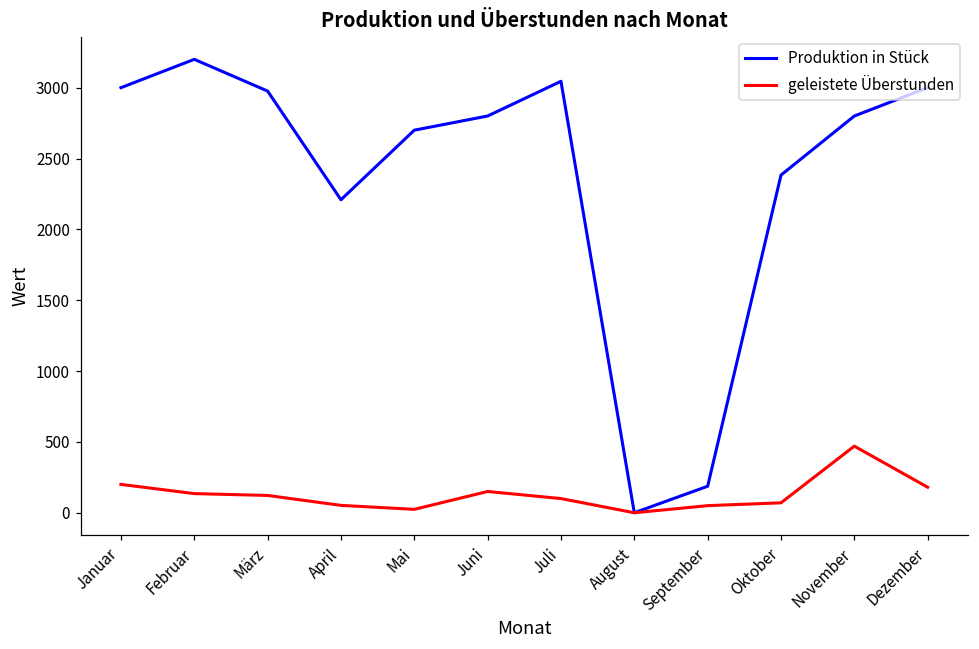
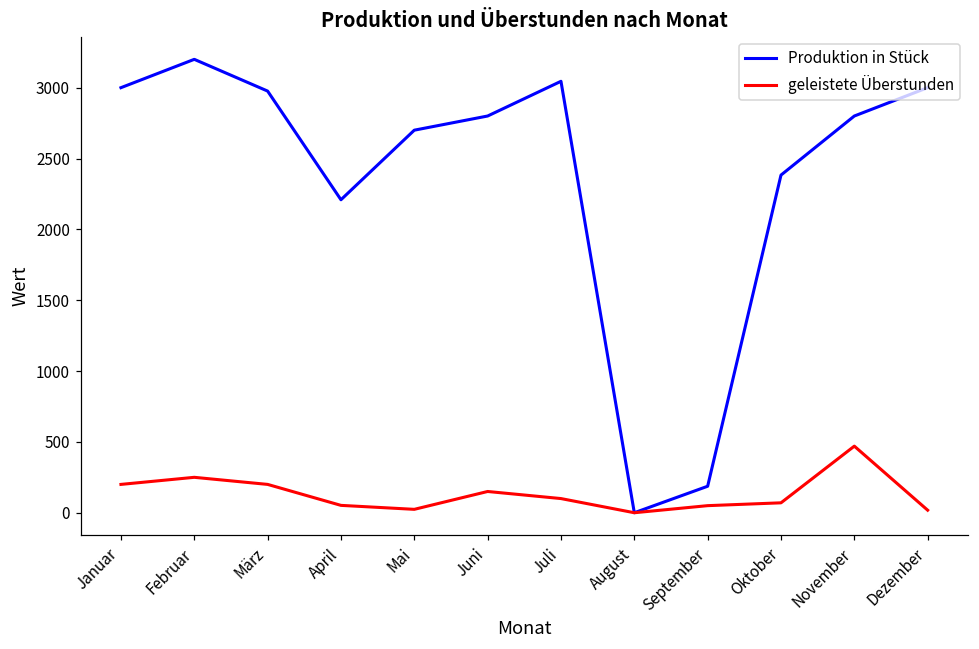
  {
    "Produktion in Stück": {
      "Januar": 3000,
      "Februar": 3200,
      "März": 2980,
      "April": 2210,
      "Mai": 2700,
      "Juni": 2800,
      "Juli": 3050,
      "September": 190,
      "Oktober": 2380,
      "November": 2800
    },
    "geleistete Überstunden": {
      "Januar": 200,
-     "Februar": 140,
-     "März": 120,
+     "Februar": 250,
+     "März": 200,
      "April": 50,
      "Mai": 20,
      "Juni": 150,
      "Juli": 100,
      "September": 50,
      "Oktober": 70,
      "November": 470,
-     "Dezember": 180
+     "Dezember": 20
    }
  }
